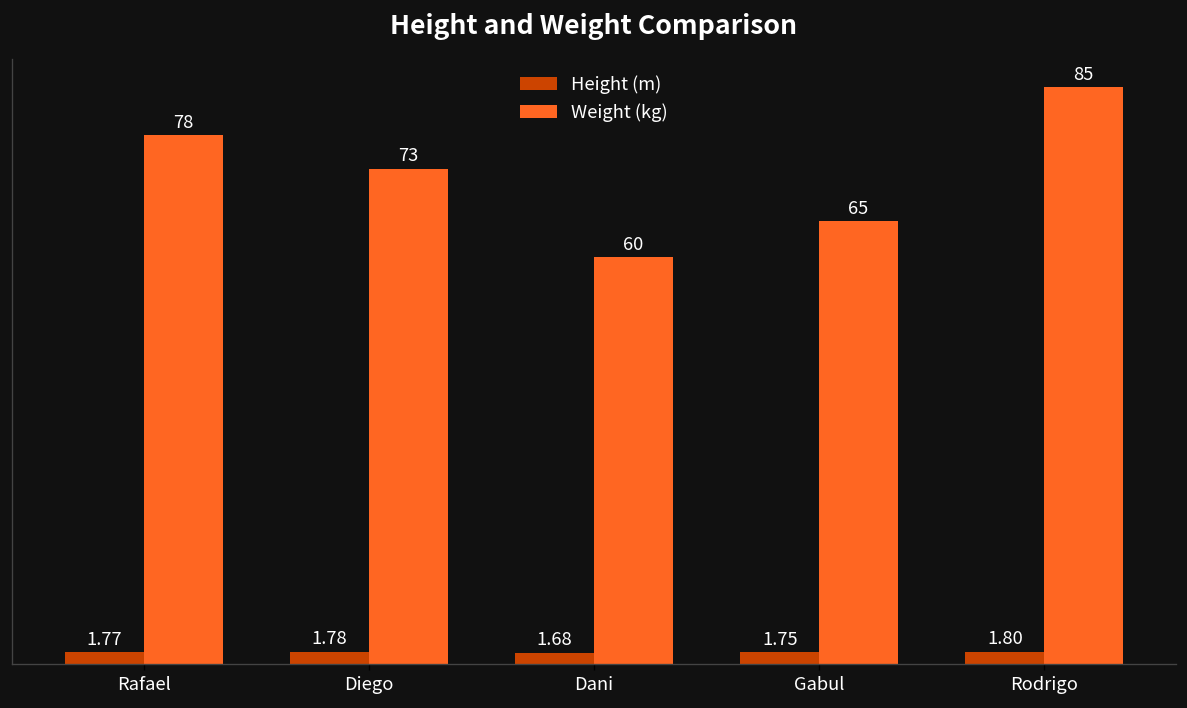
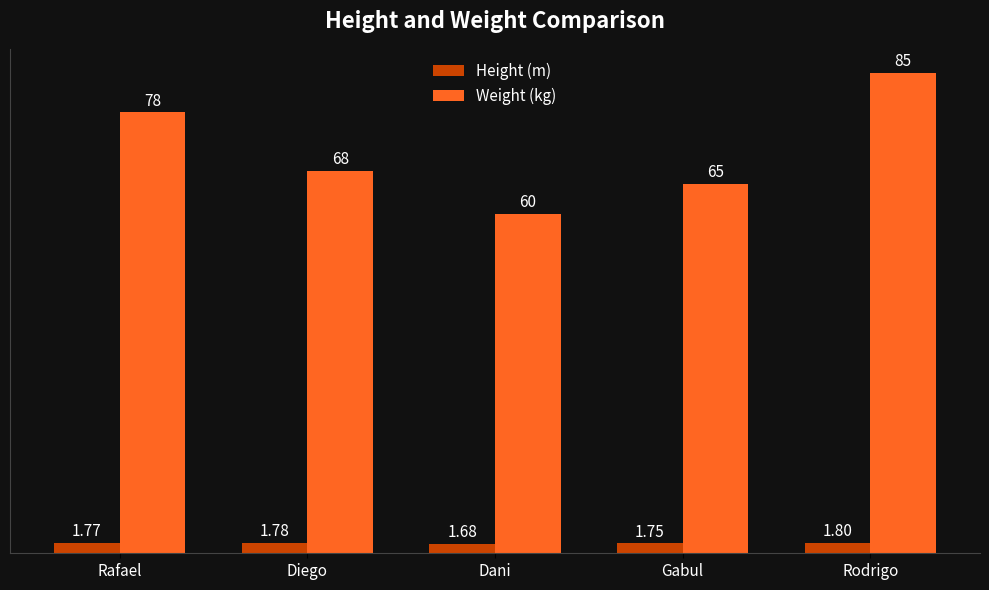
  {
    "Height (m)": {
      "Rafael": 1.77,
      "Diego": 1.78,
      "Dani": 1.68,
      "Gabul": 1.75,
      "Rodrigo": 1.80
    },
    "Weight (kg)": {
      "Rafael": 78,
-     "Diego": 73,
+     "Diego": 68,
      "Dani": 60,
      "Gabul": 65,
      "Rodrigo": 85
    }
  }
